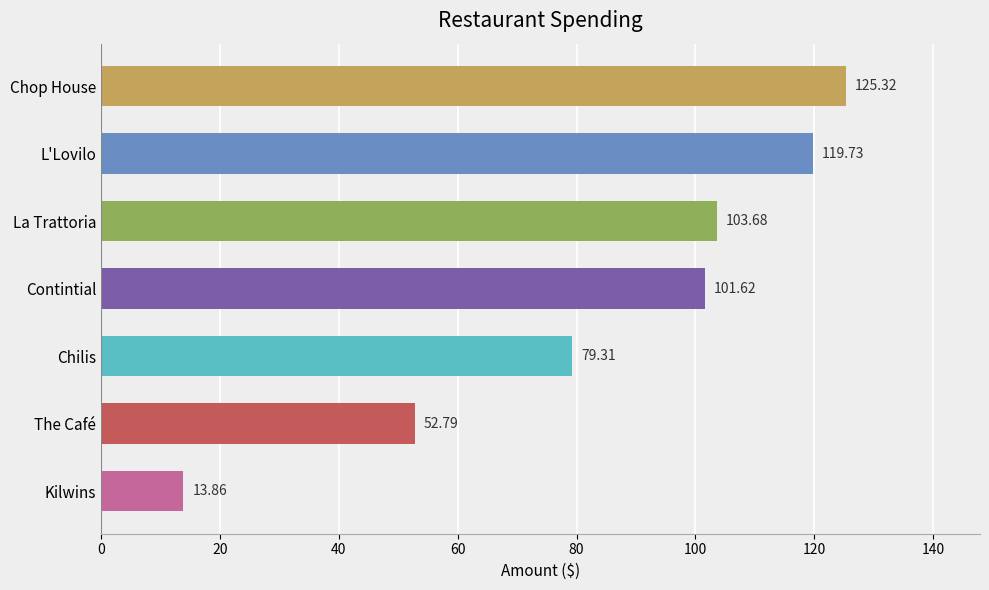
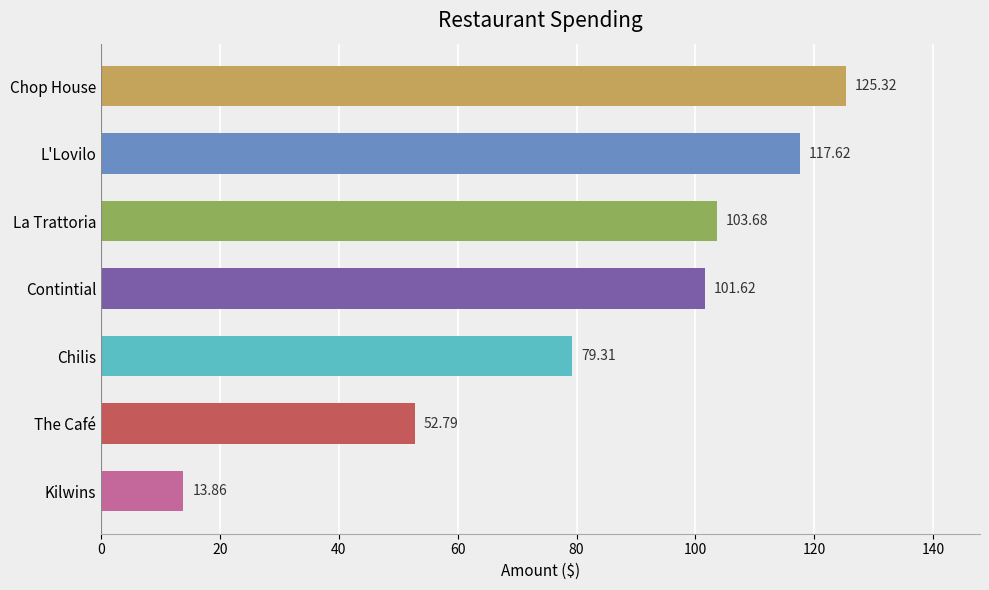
  {
    "Chop House": 125.32,
-   "L'Lovilo": 119.73,
+   "L'Lovilo": 117.62,
    "La Trattoria": 103.68,
    "Contintial": 101.62,
    "Chilis": 79.31,
    "The Café": 52.79,
    "Kilwins": 13.86
  }
